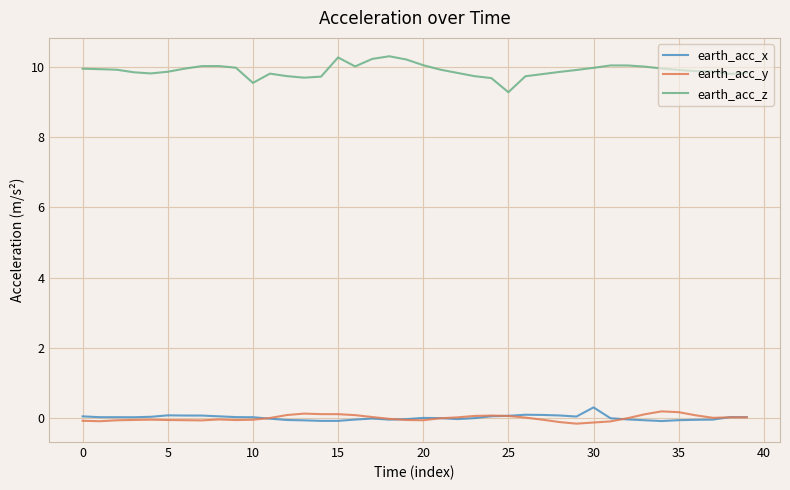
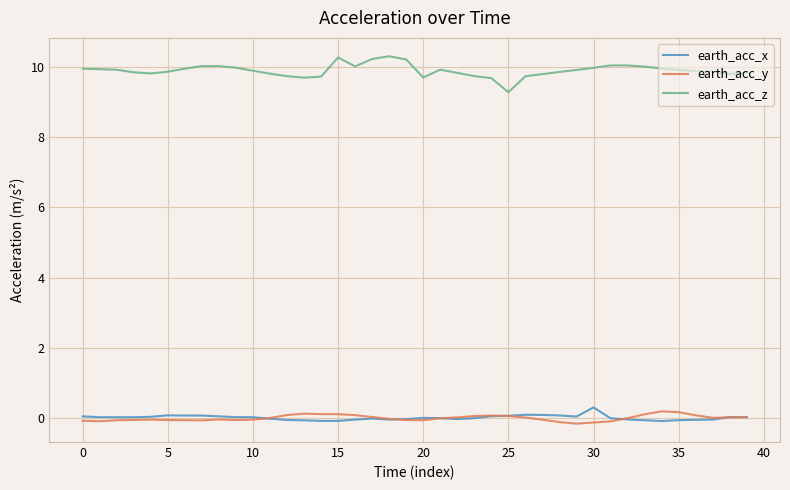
  {
    "earth_acc_x": {
      "0": 0.0,
      "5": 0.1,
      "15": -0.1,
      "30": 0.3,
      "35": -0.1
    },
    "earth_acc_y": {
      "0": -0.1,
      "5": -0.1,
      "15": 0.1,
      "30": -0.1,
      "35": 0.2
    },
    "earth_acc_z": {
      "0": 9.9,
      "5": 9.9,
-     "10": 9.5,
+     "10": 9.9,
      "15": 10.3,
-     "20": 10.0,
+     "20": 9.7,
      "25": 9.3,
      "30": 10.0
    }
  }
